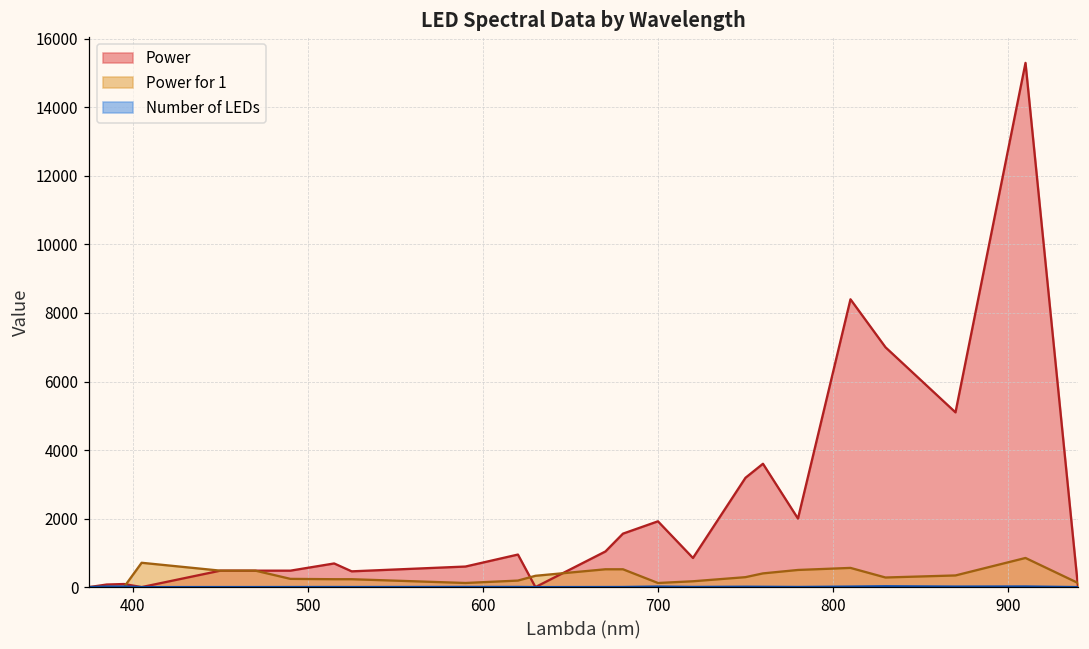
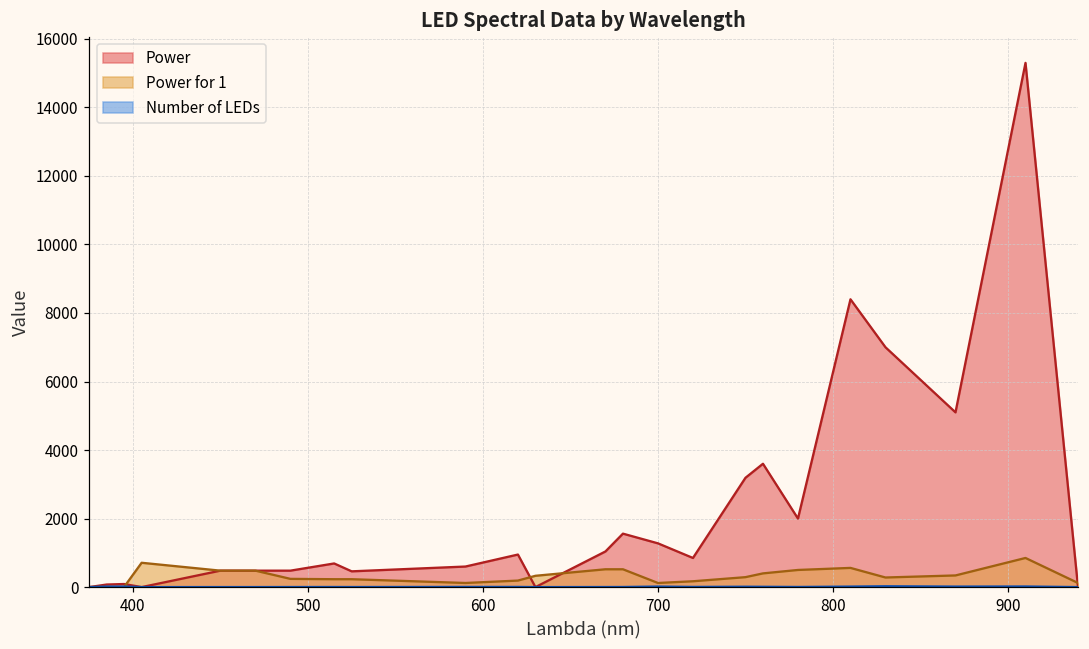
  {
    "Power": {
-     "700": 1900
+     "700": 1300
    },
    "Power for 1": {
      "700": 100
    },
    "Number of LEDs": {
      "700": 0
    }
  }
